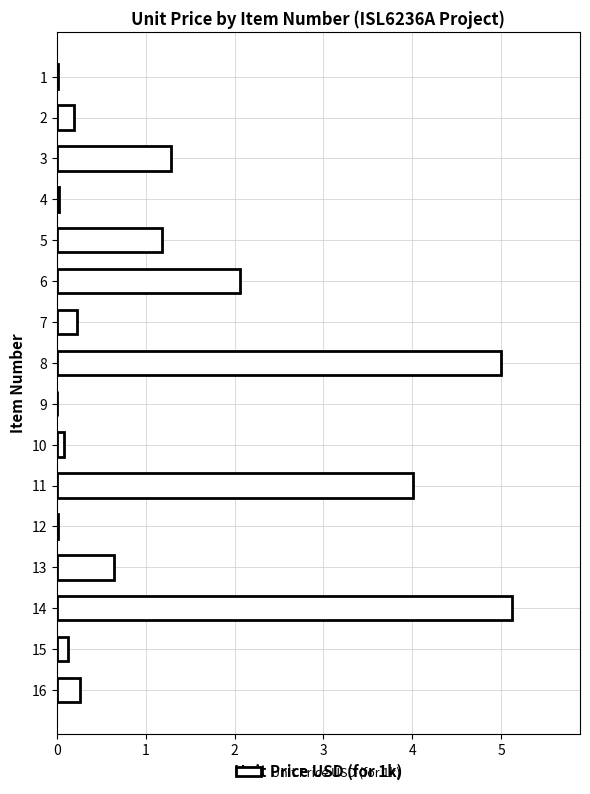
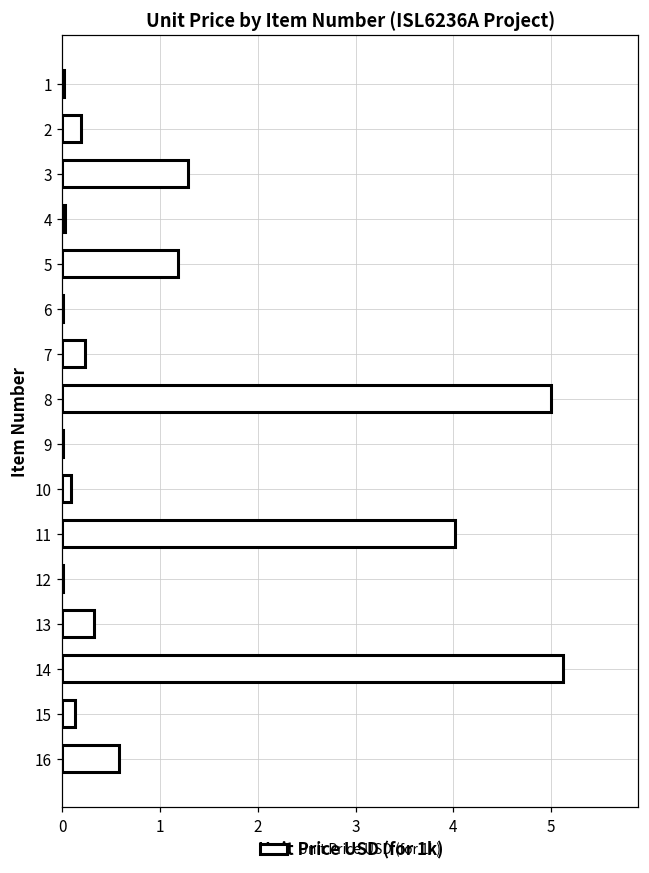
  {
    "2": 0.2,
    "3": 1.3,
    "4": 0.0,
    "5": 1.2,
-   "6": 2.1,
+   "6": 0.0,
    "7": 0.2,
    "8": 5.0,
    "10": 0.1,
    "11": 4.0,
-   "13": 0.6,
+   "13": 0.3,
    "14": 5.1,
    "15": 0.1,
-   "16": 0.3
+   "16": 0.6
  }
